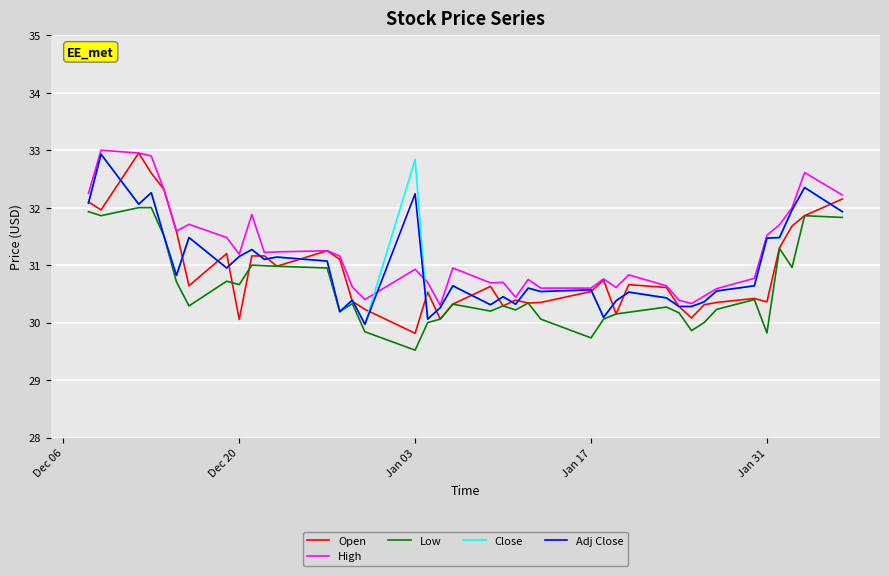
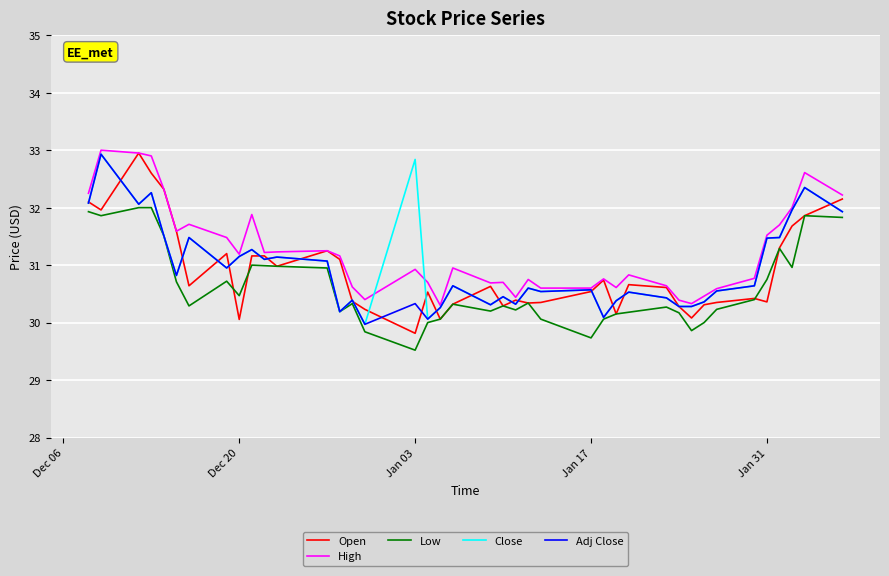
  {
    "Open": {
      "Dec 20": 30.1,
      "Jan 03": 29.8,
      "Jan 31": 30.4
    },
    "High": {
      "Jan 03": 30.9,
      "Jan 31": 31.5
    },
    "Low": {
-     "Dec 20": 30.7,
+     "Dec 20": 30.5,
      "Jan 03": 29.5,
      "Jan 17": 29.7,
-     "Jan 31": 29.8
+     "Jan 31": 30.8
    },
    "Close": {
      "Jan 03": 32.8
    },
    "Adj Close": {
-     "Jan 03": 32.2
+     "Jan 03": 30.3
    }
  }
